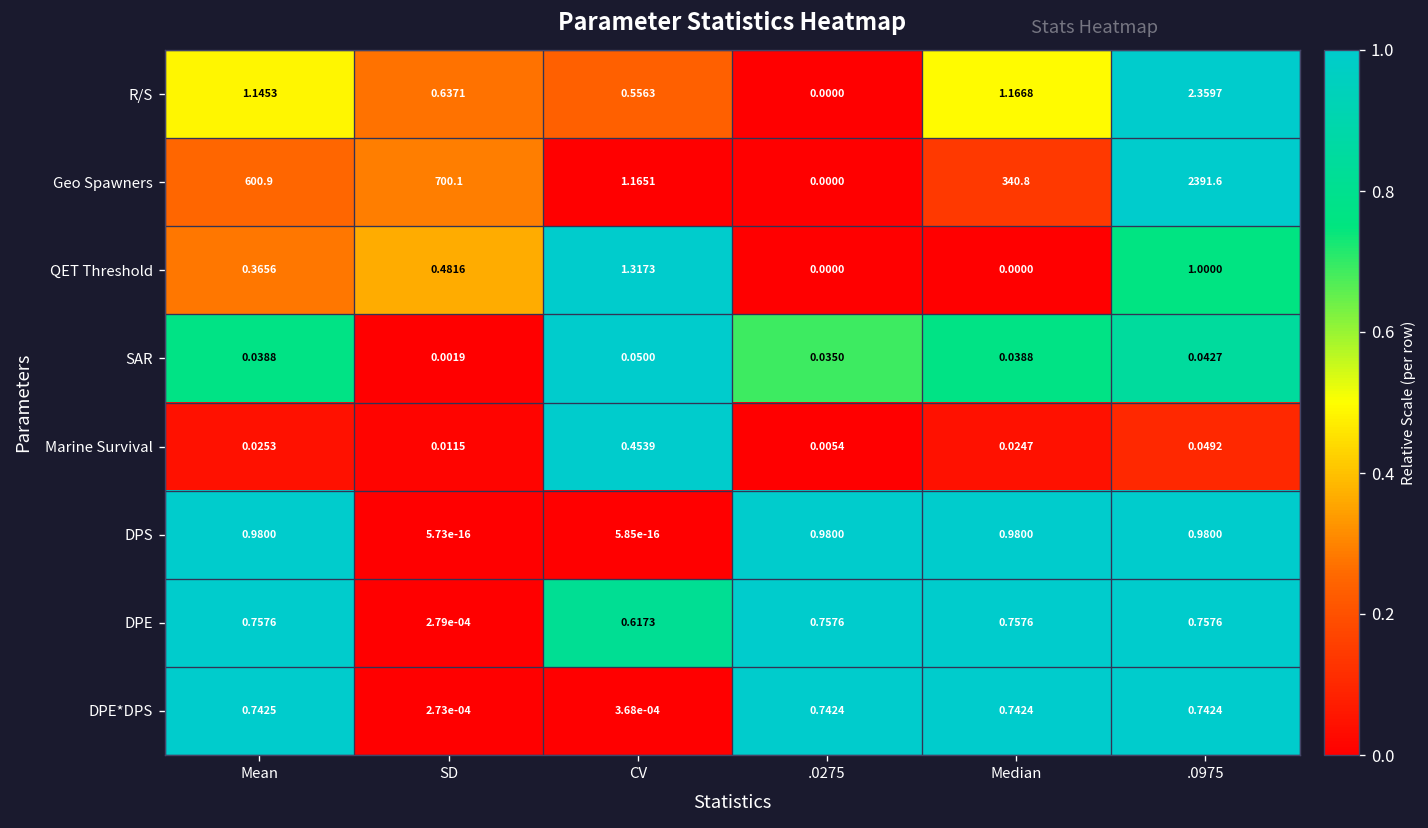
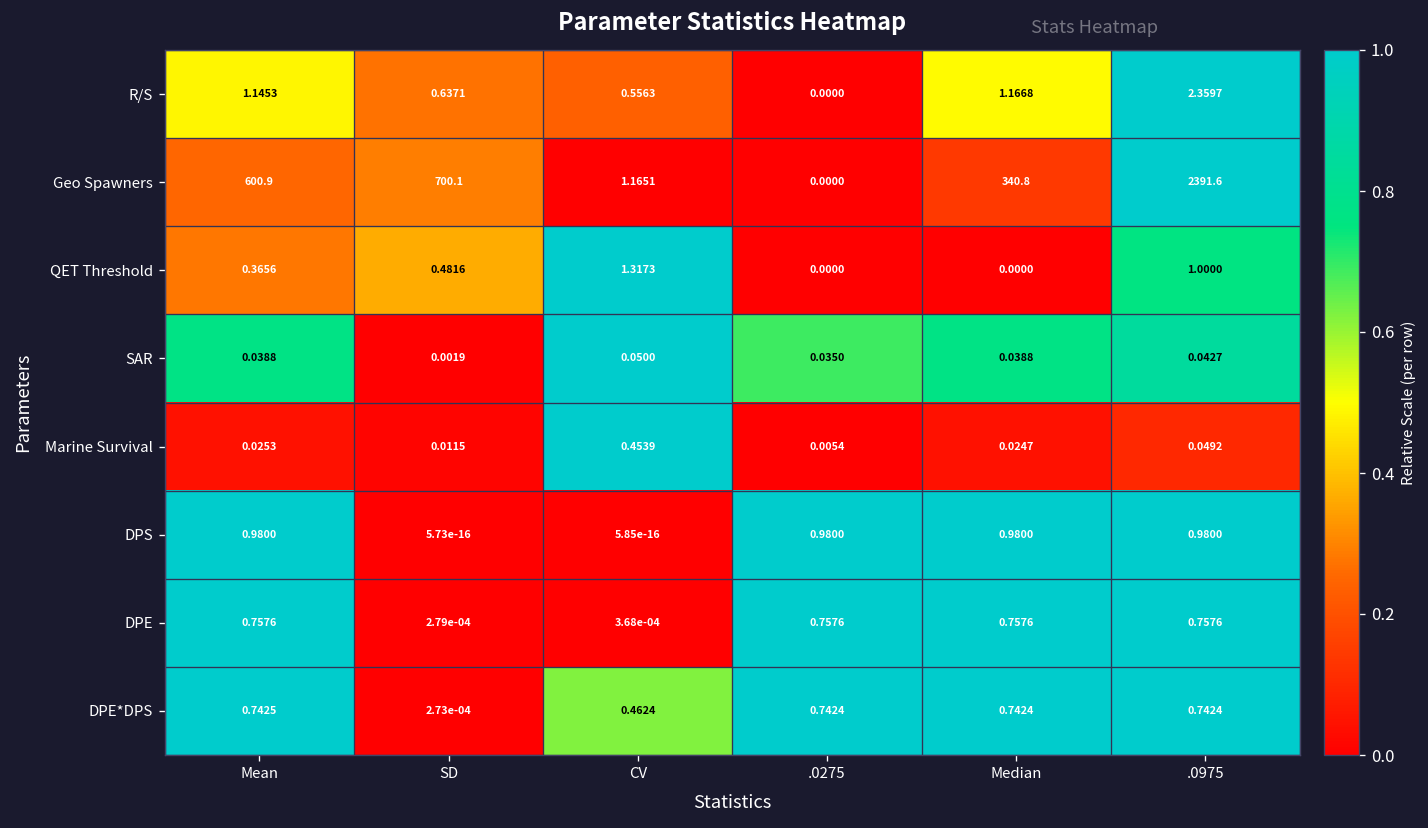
  {
    "R/S": {
      "Mean": "1.1453",
      "SD": "0.6371",
      "CV": "0.5563",
      ".0275": "0.0000",
      "Median": "1.1668",
      ".0975": "2.3597"
    },
    "Geo Spawners": {
      "Mean": "600.9",
      "SD": "700.1",
      "CV": "1.1651",
      ".0275": "0.0000",
      "Median": "340.8",
      ".0975": "2391.6"
    },
    "QET Threshold": {
      "Mean": "0.3656",
      "SD": "0.4816",
      "CV": "1.3173",
      ".0275": "0.0000",
      "Median": "0.0000",
      ".0975": "1.0000"
    },
    "SAR": {
      "Mean": "0.0388",
      "SD": "0.0019",
      "CV": "0.0500",
      ".0275": "0.0350",
      "Median": "0.0388",
      ".0975": "0.0427"
    },
    "Marine Survival": {
      "Mean": "0.0253",
      "SD": "0.0115",
      "CV": "0.4539",
      ".0275": "0.0054",
      "Median": "0.0247",
      ".0975": "0.0492"
    },
    "DPS": {
      "Mean": "0.9800",
      "SD": "5.73e-16",
      "CV": "5.85e-16",
      ".0275": "0.9800",
      "Median": "0.9800",
      ".0975": "0.9800"
    },
    "DPE": {
      "Mean": "0.7576",
      "SD": "2.79e-04",
-     "CV": "0.6173",
+     "CV": "3.68e-04",
      ".0275": "0.7576",
      "Median": "0.7576",
      ".0975": "0.7576"
    },
    "DPE*DPS": {
      "Mean": "0.7425",
      "SD": "2.73e-04",
-     "CV": "3.68e-04",
+     "CV": "0.4624",
      ".0275": "0.7424",
      "Median": "0.7424",
      ".0975": "0.7424"
    }
  }
